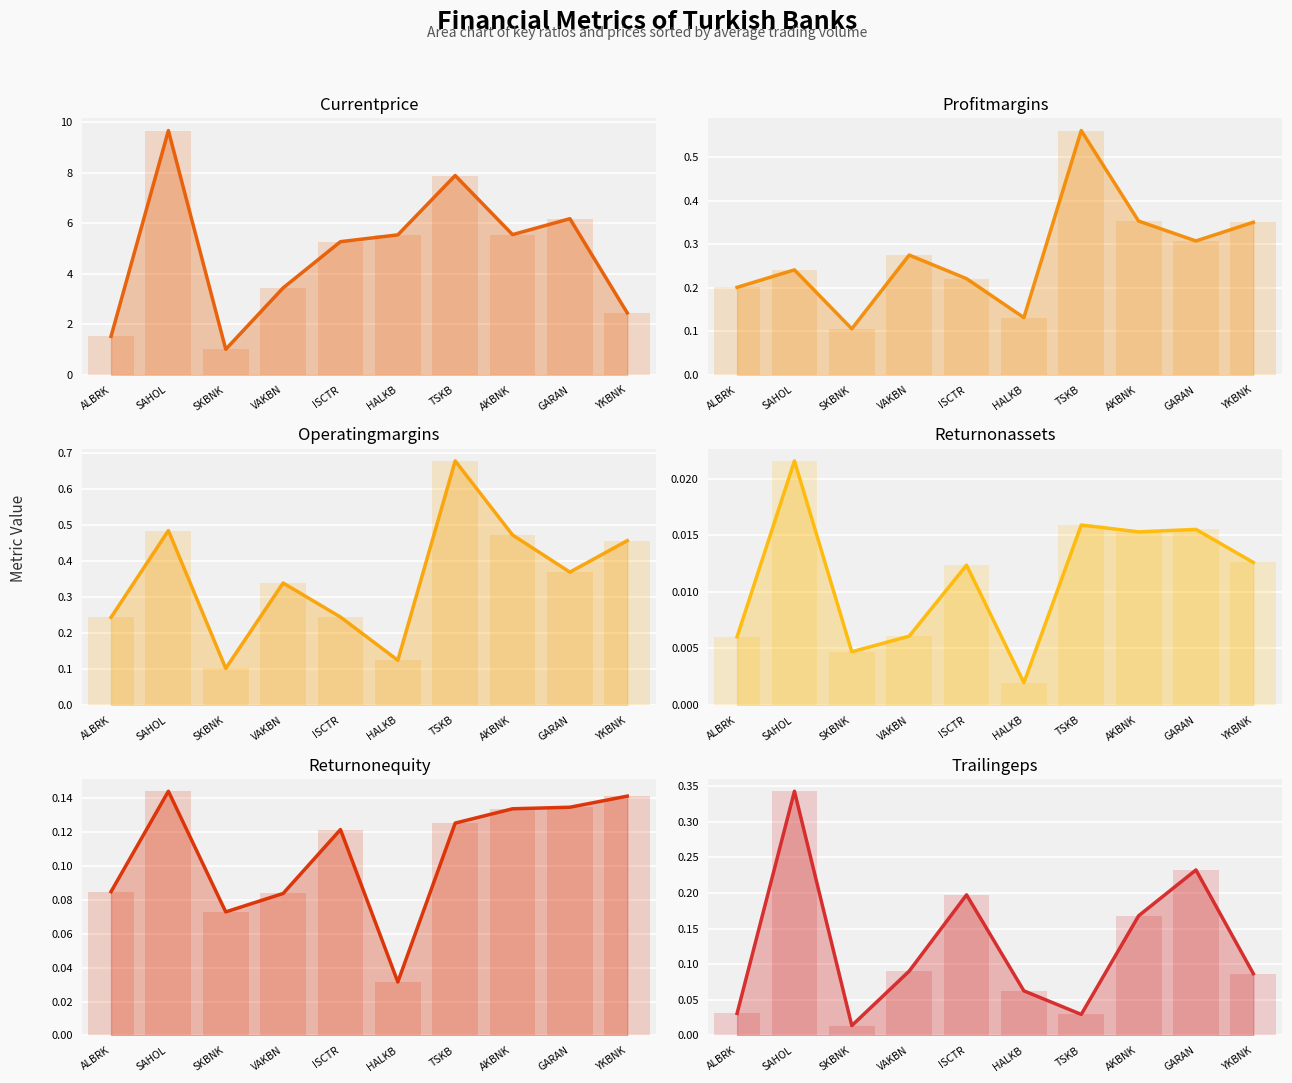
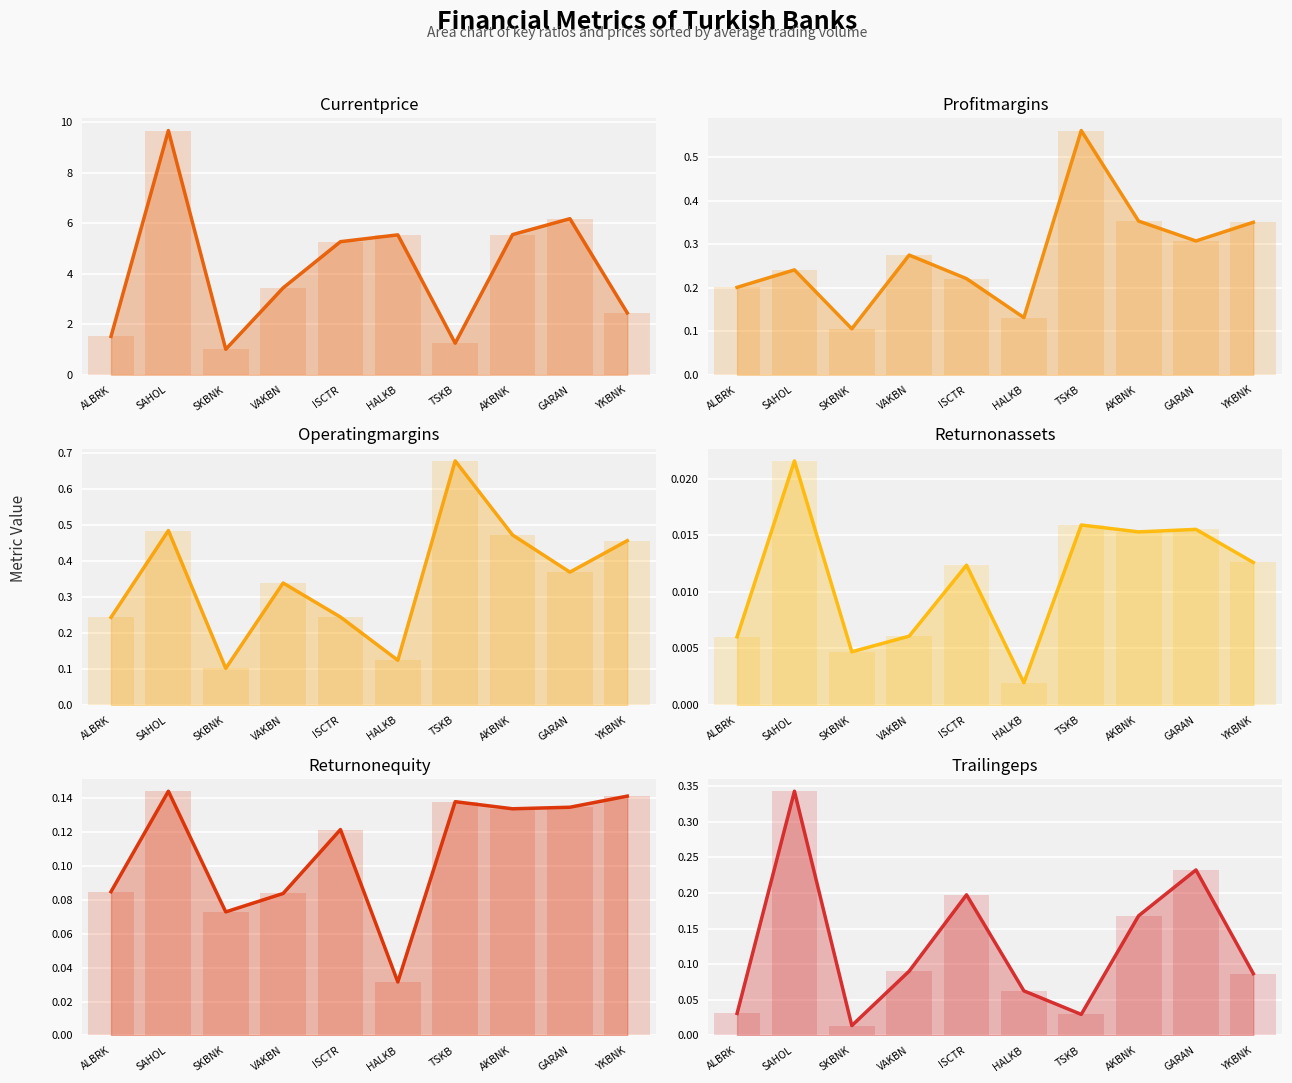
  {
    "Currentprice": {
      "ALBRK": 1.5,
      "SAHOL": 9.7,
      "SKBNK": 1.0,
      "VAKBN": 3.4,
      "ISCTR": 5.3,
      "HALKB": 5.5,
-     "TSKB": 7.9,
+     "TSKB": 1.3,
      "AKBNK": 5.6,
      "GARAN": 6.2,
      "YKBNK": 2.5
    },
    "Profitmargins": {
      "ALBRK": 0.20,
      "SAHOL": 0.24,
      "SKBNK": 0.11,
      "VAKBN": 0.28,
      "ISCTR": 0.22,
      "HALKB": 0.13,
      "TSKB": 0.56,
      "AKBNK": 0.35,
      "GARAN": 0.31,
      "YKBNK": 0.35
    },
    "Operatingmargins": {
      "ALBRK": 0.24,
      "SAHOL": 0.49,
      "SKBNK": 0.10,
      "VAKBN": 0.34,
      "ISCTR": 0.25,
      "HALKB": 0.12,
      "TSKB": 0.68,
      "AKBNK": 0.47,
      "GARAN": 0.37,
      "YKBNK": 0.46
    },
    "Returnonassets": {
      "ALBRK": 0.0060,
      "SAHOL": 0.0216,
      "SKBNK": 0.0047,
      "VAKBN": 0.0061,
      "ISCTR": 0.0124,
      "HALKB": 0.0020,
      "TSKB": 0.0159,
      "AKBNK": 0.0153,
      "GARAN": 0.0155,
      "YKBNK": 0.0126
    },
    "Returnonequity": {
      "ALBRK": 0.085,
      "SAHOL": 0.144,
      "SKBNK": 0.073,
      "VAKBN": 0.084,
      "ISCTR": 0.122,
      "HALKB": 0.032,
-     "TSKB": 0.125,
+     "TSKB": 0.138,
      "AKBNK": 0.134,
      "GARAN": 0.135,
      "YKBNK": 0.141
    },
    "Trailingeps": {
      "ALBRK": 0.03,
      "SAHOL": 0.34,
      "SKBNK": 0.01,
      "VAKBN": 0.09,
      "ISCTR": 0.20,
      "HALKB": 0.06,
      "TSKB": 0.03,
      "AKBNK": 0.17,
      "GARAN": 0.23,
      "YKBNK": 0.09
    }
  }
